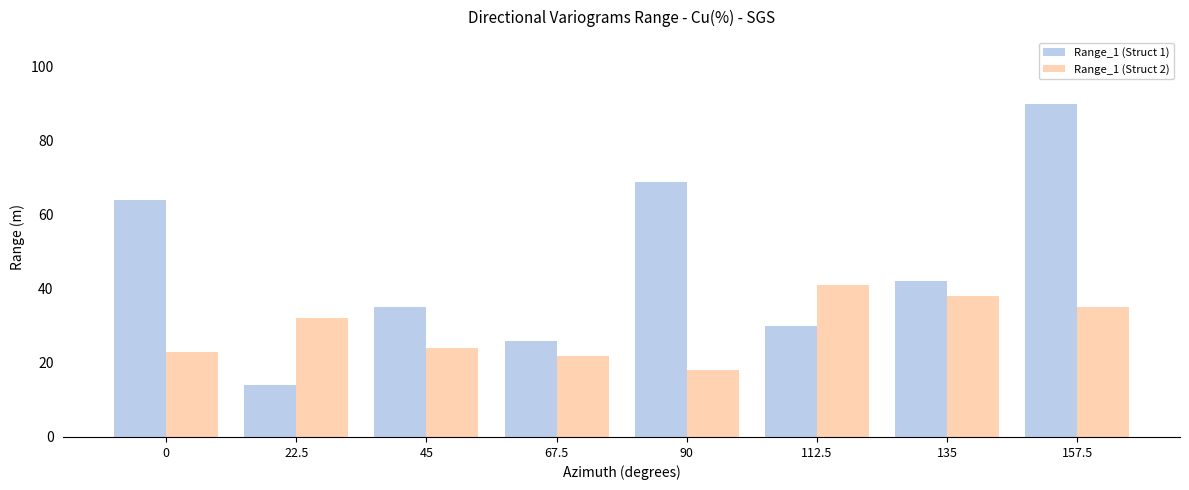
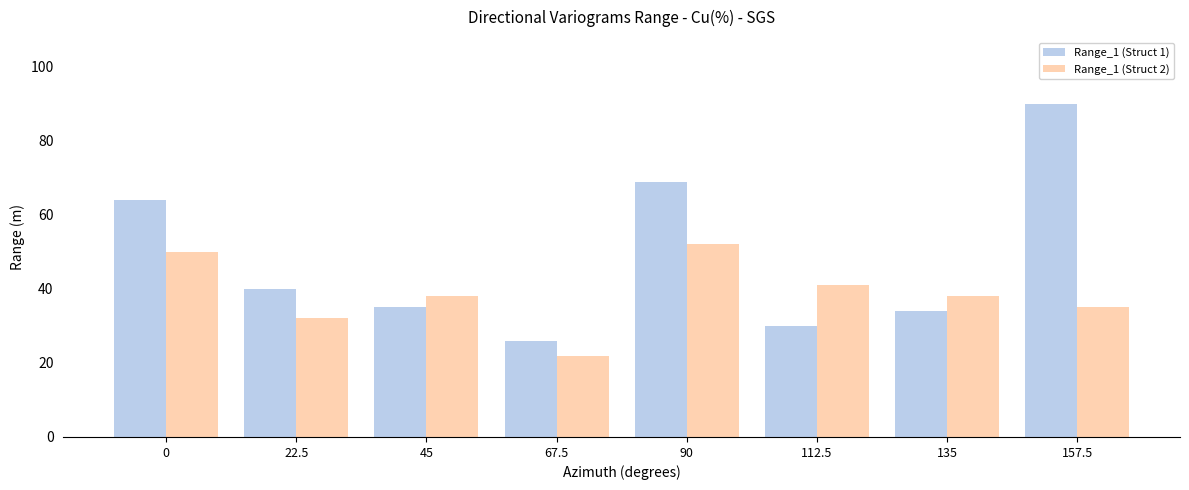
  {
    "Range_1 (Struct 1)": {
      "0": 64,
-     "22.5": 14,
+     "22.5": 40,
      "45": 35,
      "67.5": 26,
      "90": 69,
      "112.5": 30,
-     "135": 42,
+     "135": 34,
      "157.5": 90
    },
    "Range_1 (Struct 2)": {
-     "0": 23,
+     "0": 50,
      "22.5": 32,
-     "45": 24,
+     "45": 38,
      "67.5": 22,
-     "90": 18,
+     "90": 52,
      "112.5": 41,
      "135": 38,
      "157.5": 35
    }
  }
